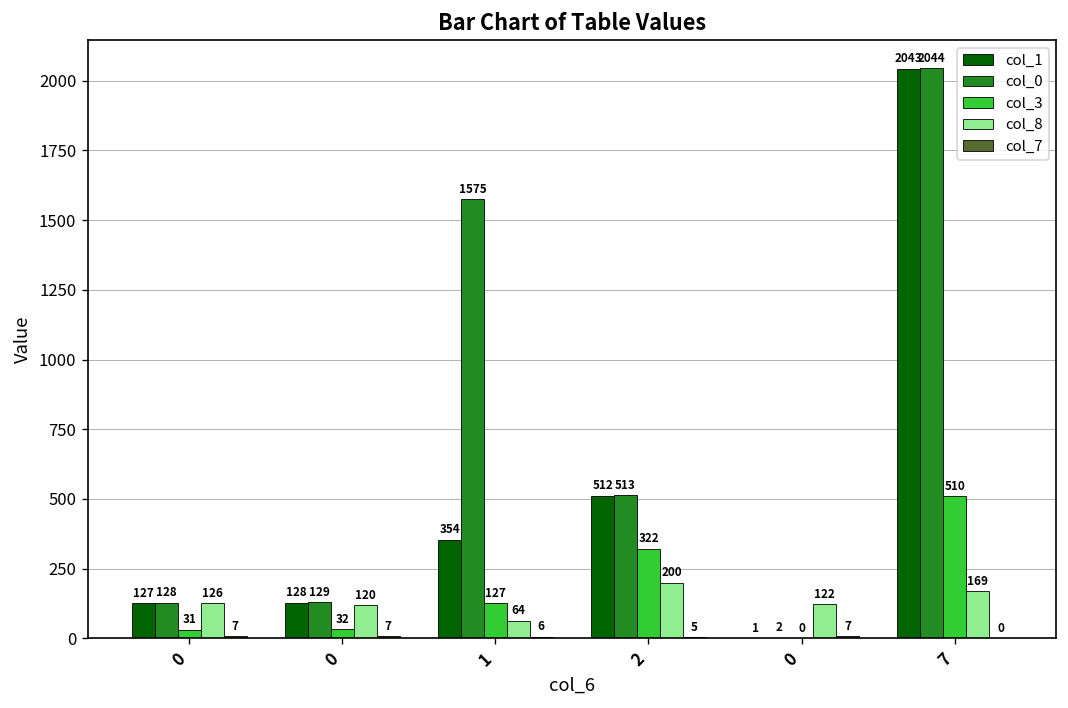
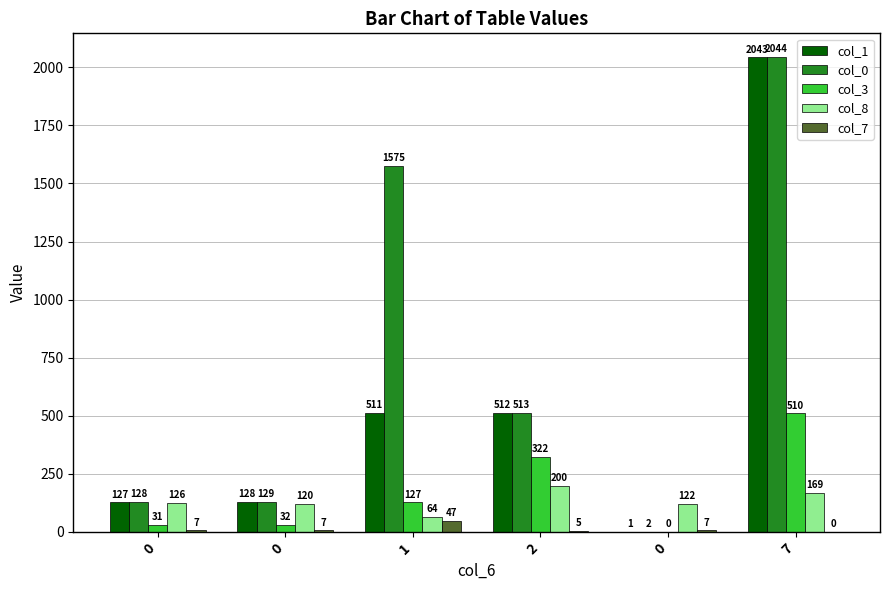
  {
    "col_1": {
-     "1": 354,
+     "1": 511,
      "2": 512
    },
    "col_0": {
      "1": 1575,
      "2": 513
    },
    "col_3": {
      "1": 127,
      "2": 322,
      "7": 510
    },
    "col_8": {
      "1": 64,
      "2": 200,
      "7": 169
    },
    "col_7": {
-     "1": 6,
+     "1": 47,
      "2": 5,
      "7": 0
    }
  }
